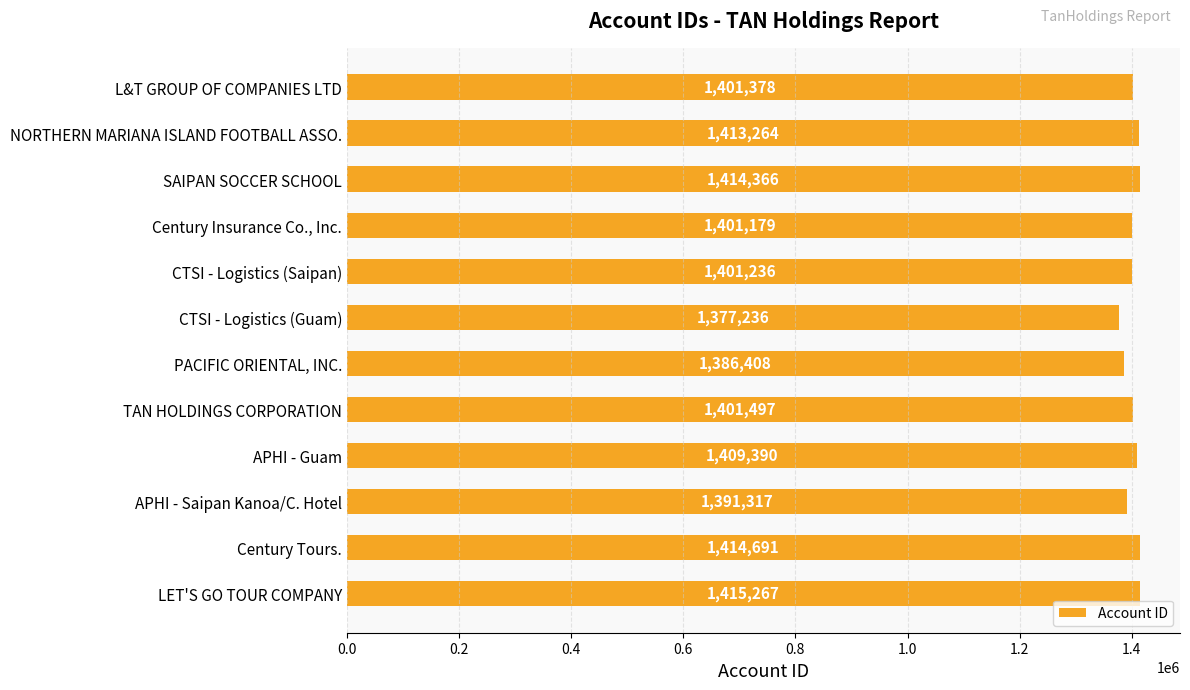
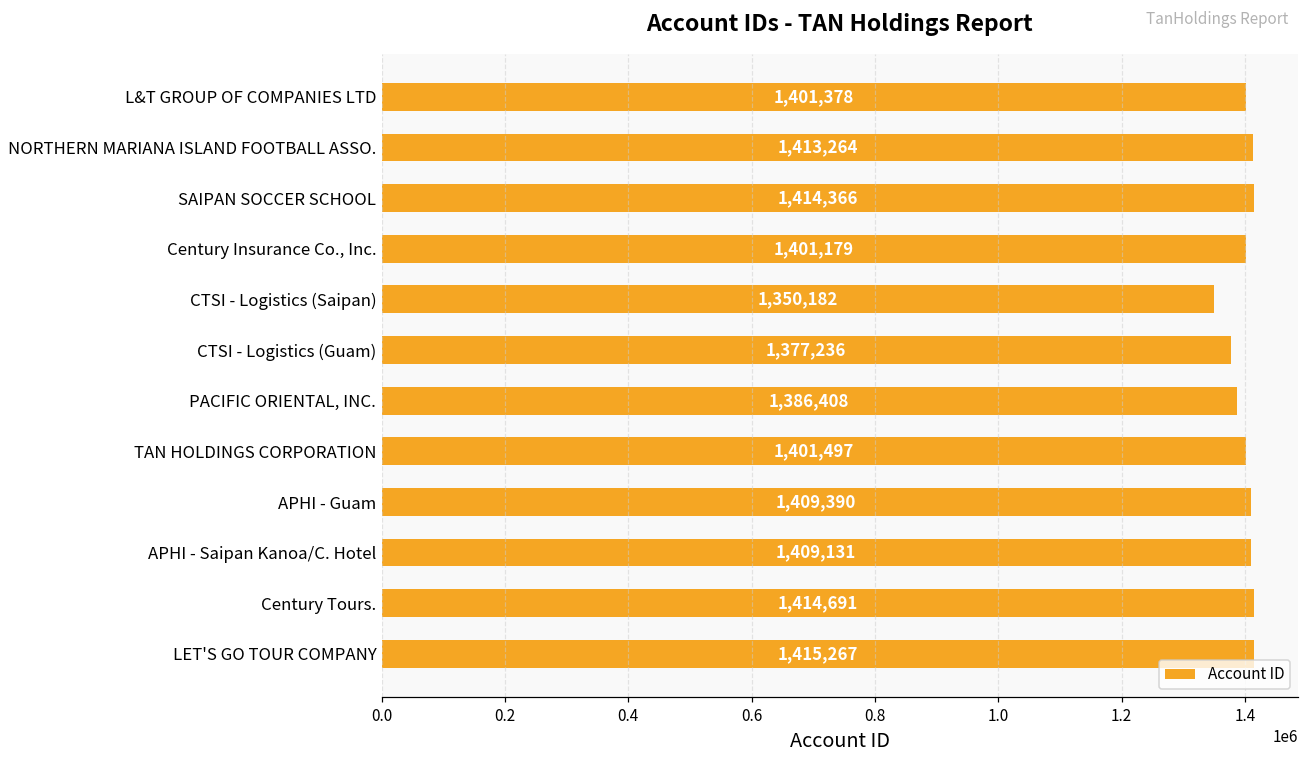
  {
    "L&T GROUP OF COMPANIES LTD": "1,401,378",
    "NORTHERN MARIANA ISLAND FOOTBALL ASSO.": "1,413,264",
    "SAIPAN SOCCER SCHOOL": "1,414,366",
    "Century Insurance Co., Inc.": "1,401,179",
-   "CTSI - Logistics (Saipan)": "1,401,236",
+   "CTSI - Logistics (Saipan)": "1,350,182",
    "CTSI - Logistics (Guam)": "1,377,236",
    "PACIFIC ORIENTAL, INC.": "1,386,408",
    "TAN HOLDINGS CORPORATION": "1,401,497",
    "APHI - Guam": "1,409,390",
-   "APHI - Saipan Kanoa/C. Hotel": "1,391,317",
+   "APHI - Saipan Kanoa/C. Hotel": "1,409,131",
    "Century Tours.": "1,414,691",
    "LET'S GO TOUR COMPANY": "1,415,267"
  }
